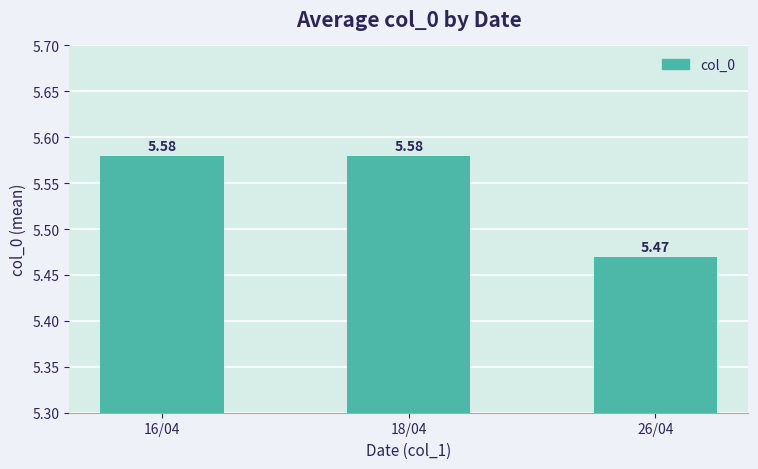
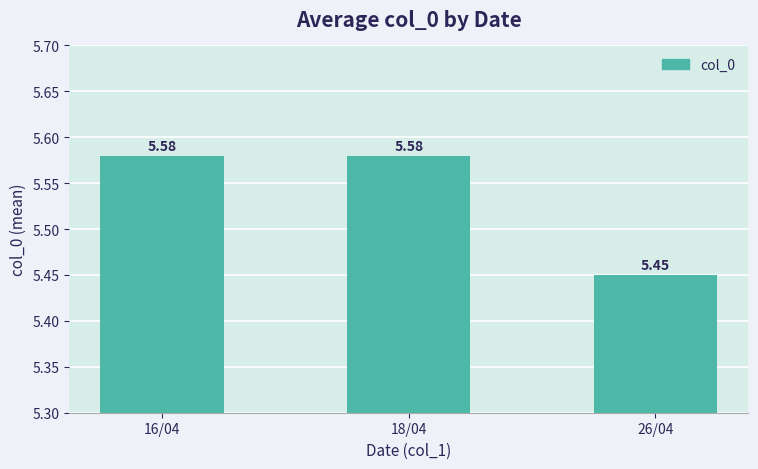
  {
    "16/04": 5.58,
    "18/04": 5.58,
-   "26/04": 5.47
+   "26/04": 5.45
  }
